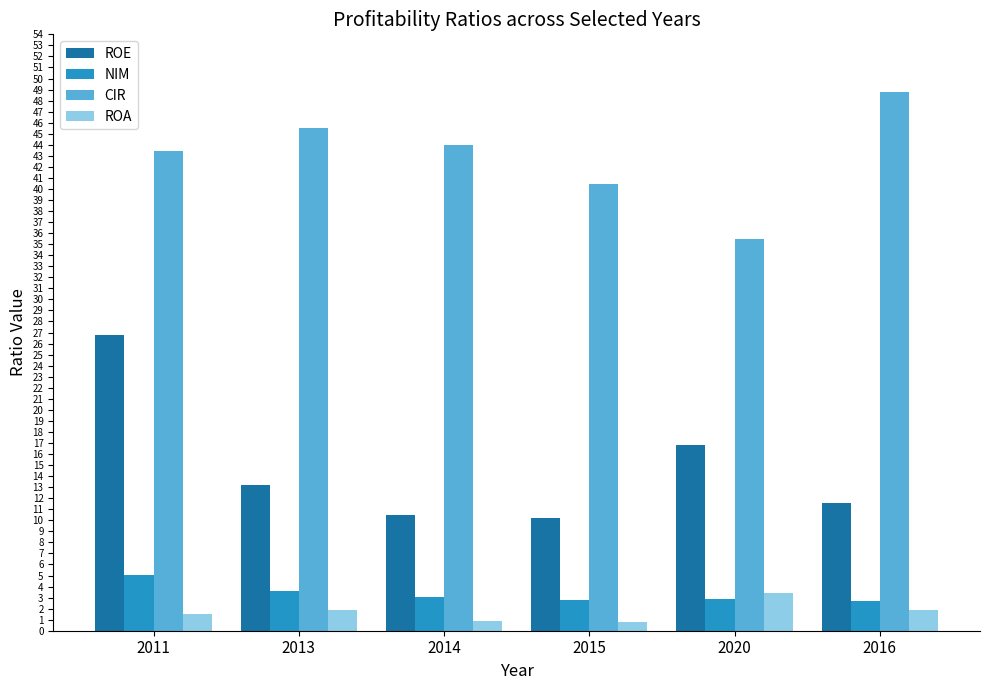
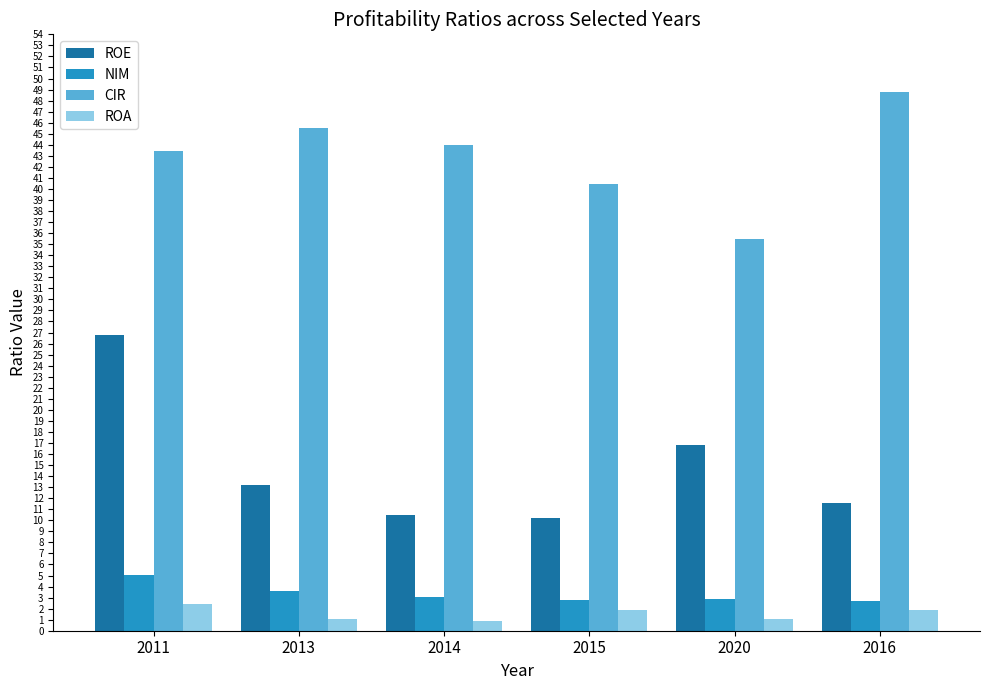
  {
    "CIR": {
      "2011": 43.4,
      "2013": 45.5,
      "2014": 43.9,
      "2015": 40.4,
      "2020": 35.5,
      "2016": 48.7
    },
    "ROA": {
-     "2011": 1.5,
-     "2013": 1.9,
+     "2011": 2.4,
+     "2013": 1.1,
      "2014": 0.9,
-     "2015": 0.8,
-     "2020": 3.4,
+     "2015": 1.9,
+     "2020": 1.1,
      "2016": 1.9
    }
  }
